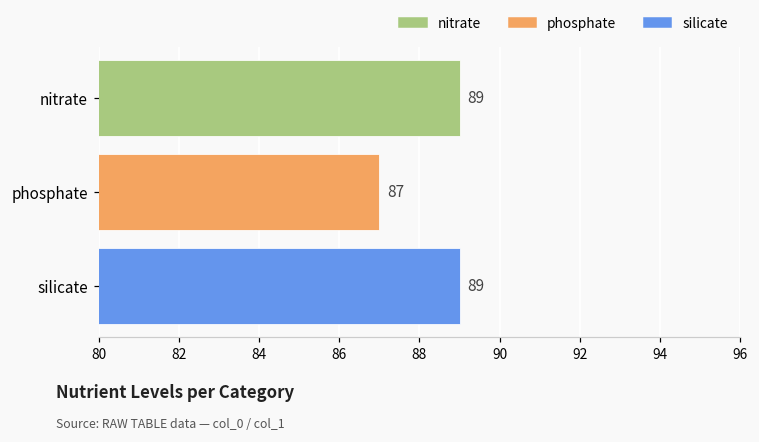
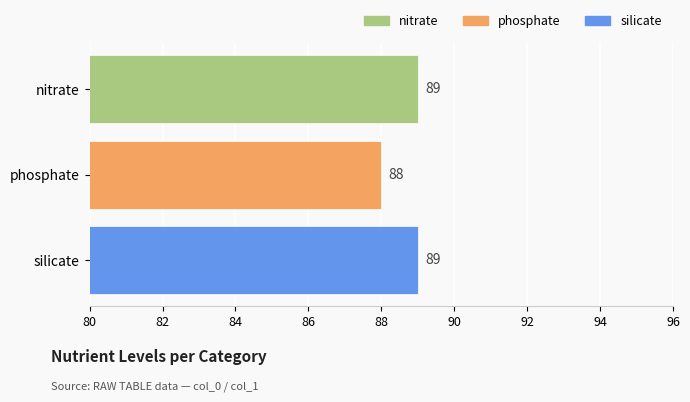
  {
    "nitrate": 89,
-   "phosphate": 87,
+   "phosphate": 88,
    "silicate": 89
  }
